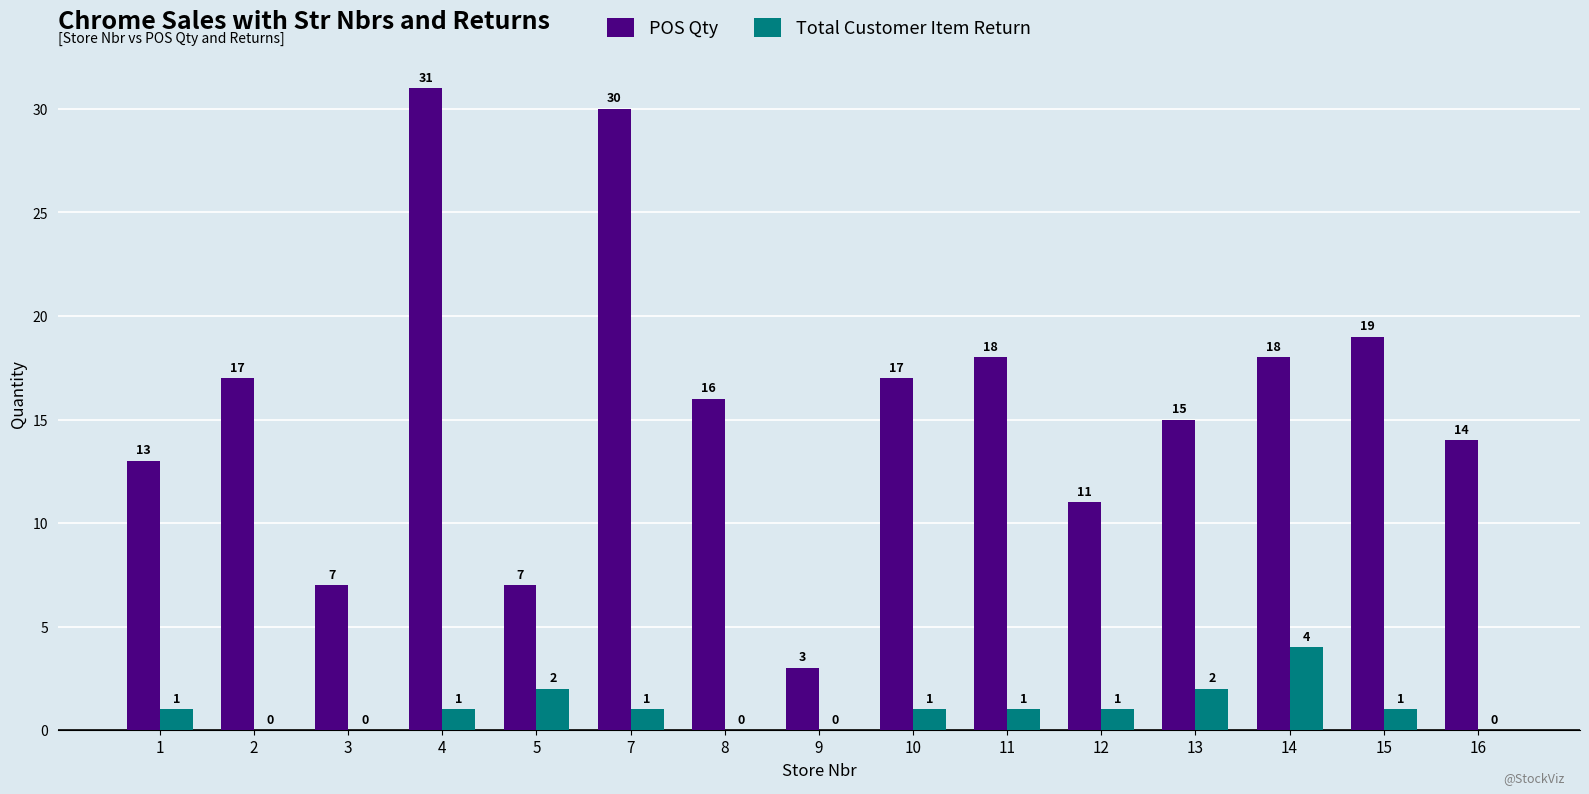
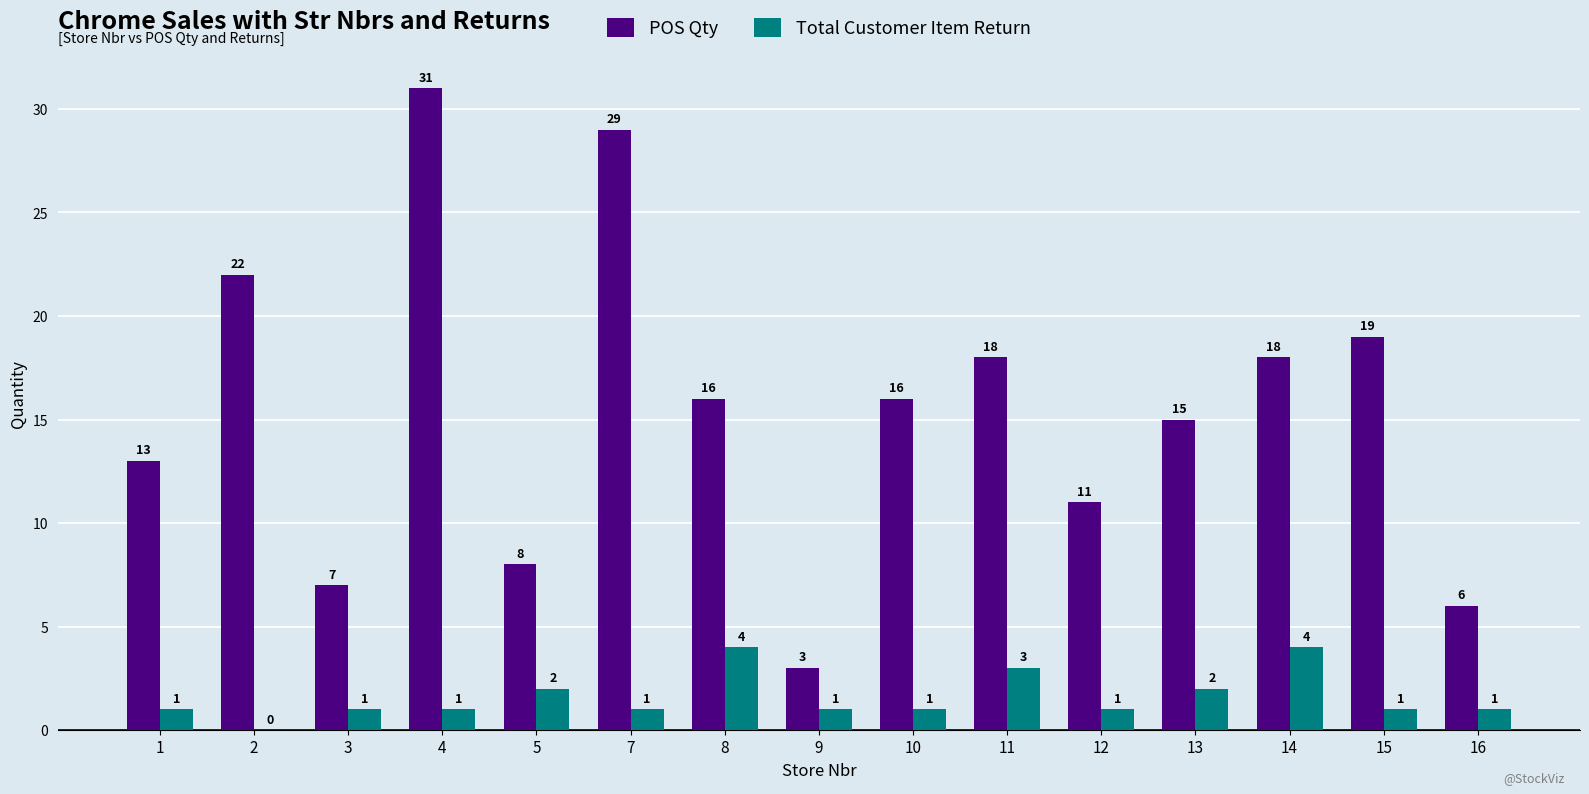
  {
    "POS Qty": {
      "1": 13,
-     "2": 17,
+     "2": 22,
      "3": 7,
      "4": 31,
-     "5": 7,
-     "7": 30,
+     "5": 8,
+     "7": 29,
      "8": 16,
      "9": 3,
-     "10": 17,
+     "10": 16,
      "11": 18,
      "12": 11,
      "13": 15,
      "14": 18,
      "15": 19,
-     "16": 14
+     "16": 6
    },
    "Total Customer Item Return": {
      "1": 1,
      "2": 0,
-     "3": 0,
+     "3": 1,
      "4": 1,
      "5": 2,
      "7": 1,
-     "8": 0,
-     "9": 0,
+     "8": 4,
+     "9": 1,
      "10": 1,
-     "11": 1,
+     "11": 3,
      "12": 1,
      "13": 2,
      "14": 4,
      "15": 1,
-     "16": 0
+     "16": 1
    }
  }
